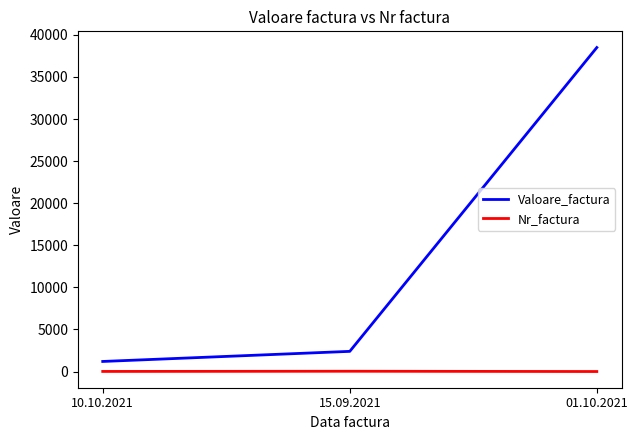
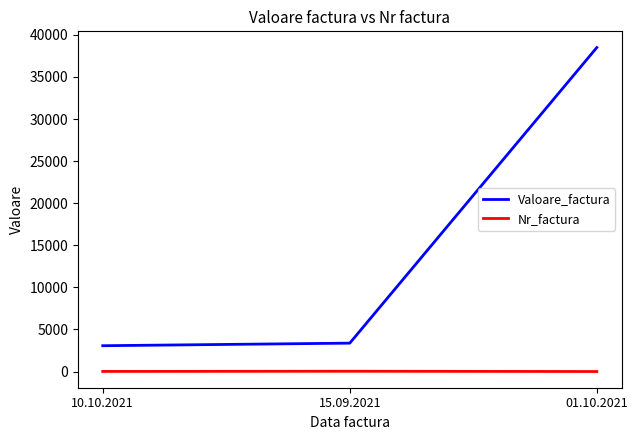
  {
    "Valoare_factura": {
-     "10.10.2021": 1000,
-     "15.09.2021": 2000,
+     "10.10.2021": 3000,
+     "15.09.2021": 3000,
      "01.10.2021": 39000
    },
    "Nr_factura": {
      "10.10.2021": 0,
      "15.09.2021": 0,
      "01.10.2021": 0
    }
  }
